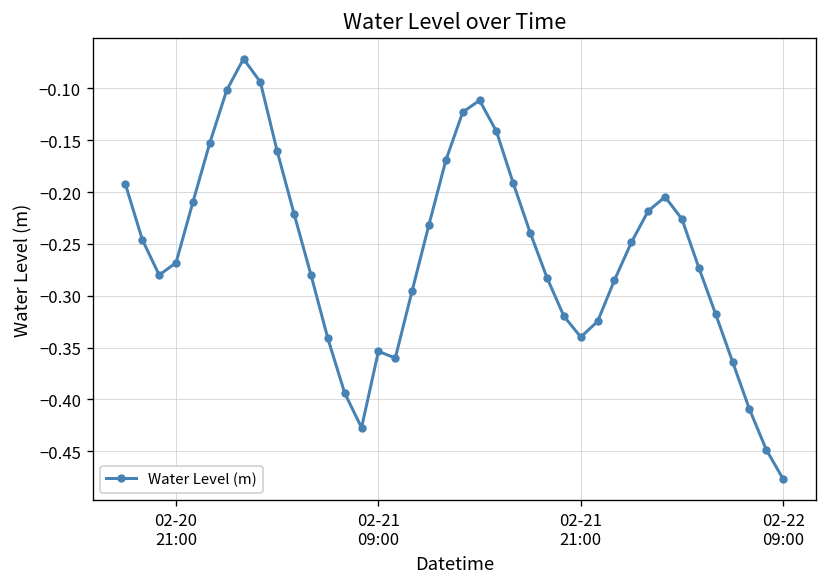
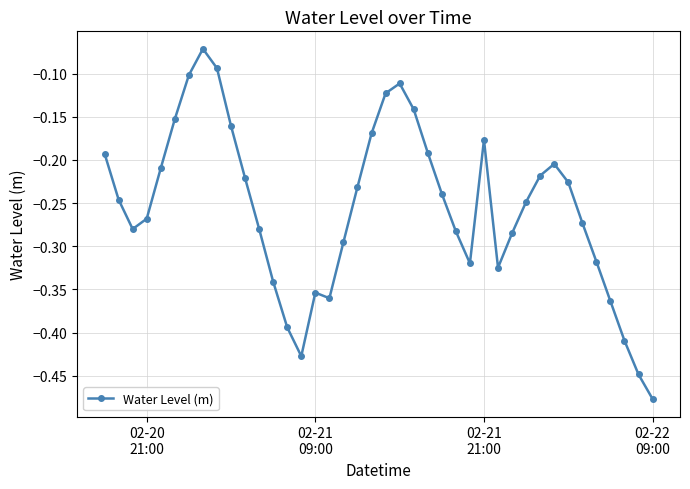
  {
    "02-20 21:00": -0.27,
    "02-21 09:00": -0.35,
-   "02-21 21:00": -0.34,
+   "02-21 21:00": -0.18,
    "02-22 09:00": -0.48
  }
